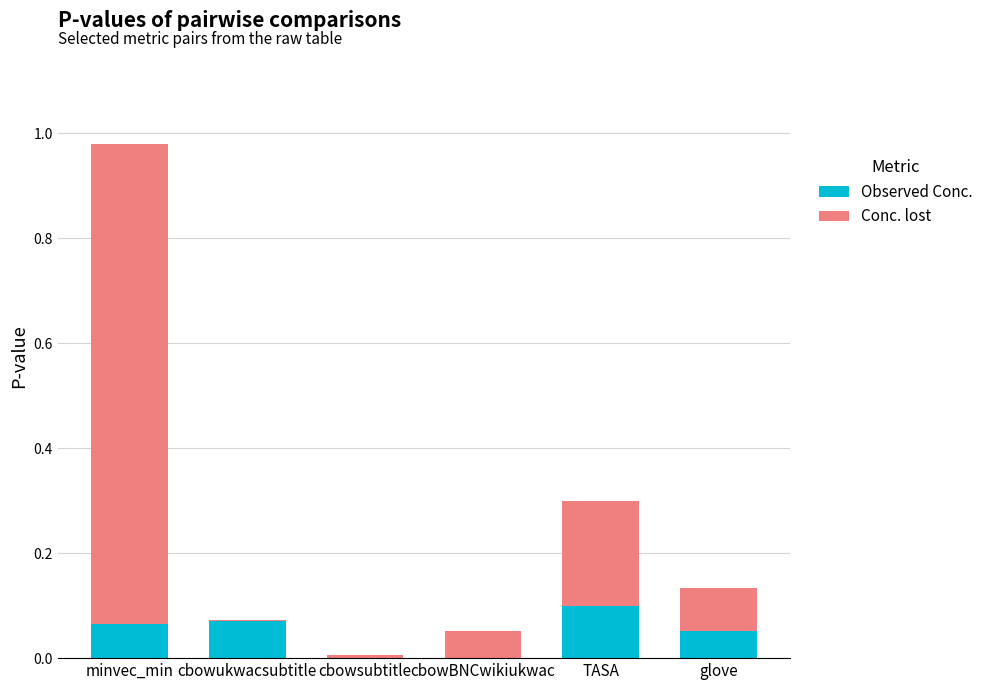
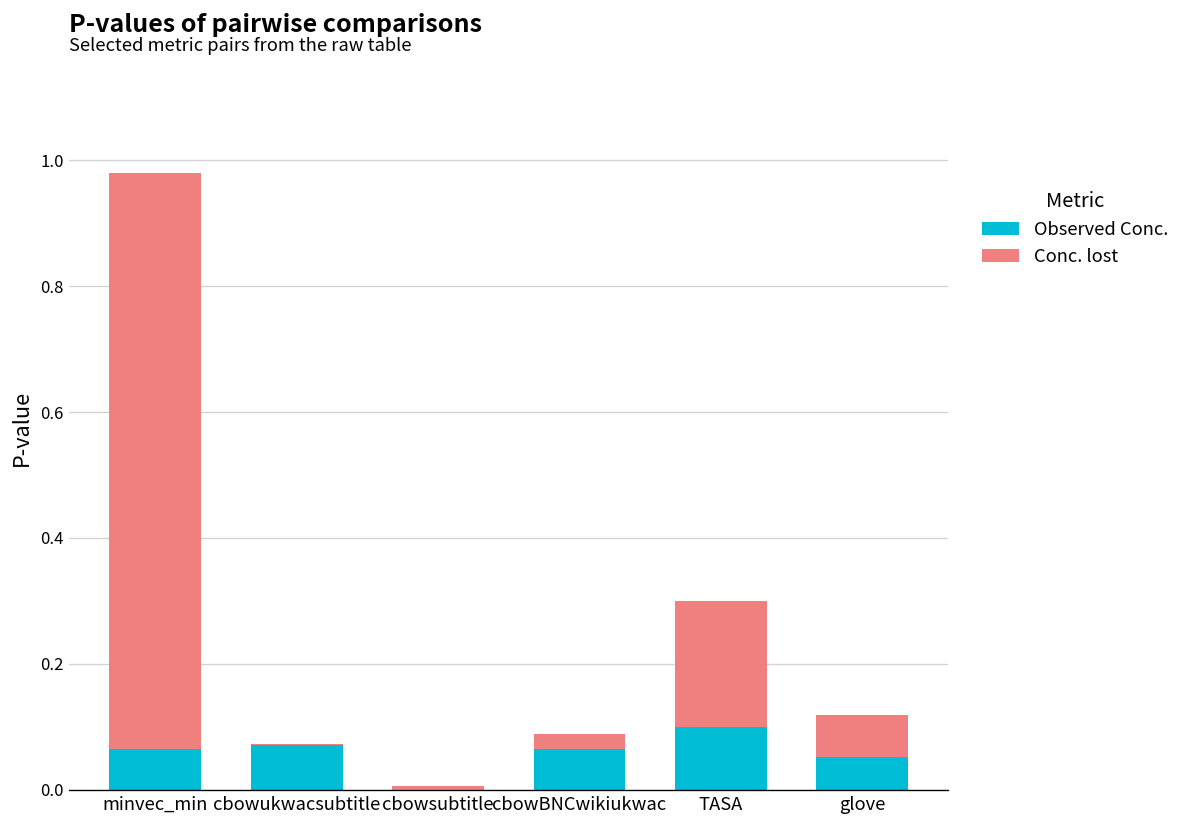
  {
    "Observed Conc.": {
      "minvec_min": 0.07,
      "cbowukwacsubtitle": 0.07,
      "cbowsubtitle": 0.00,
-     "cbowBNCwikiukwac": 0.00,
+     "cbowBNCwikiukwac": 0.07,
      "TASA": 0.10,
      "glove": 0.05
    },
    "Conc. lost": {
      "minvec_min": 0.91,
      "cbowsubtitle": 0.01,
-     "cbowBNCwikiukwac": 0.05,
+     "cbowBNCwikiukwac": 0.02,
      "TASA": 0.20,
-     "glove": 0.08
+     "glove": 0.07
    }
  }
